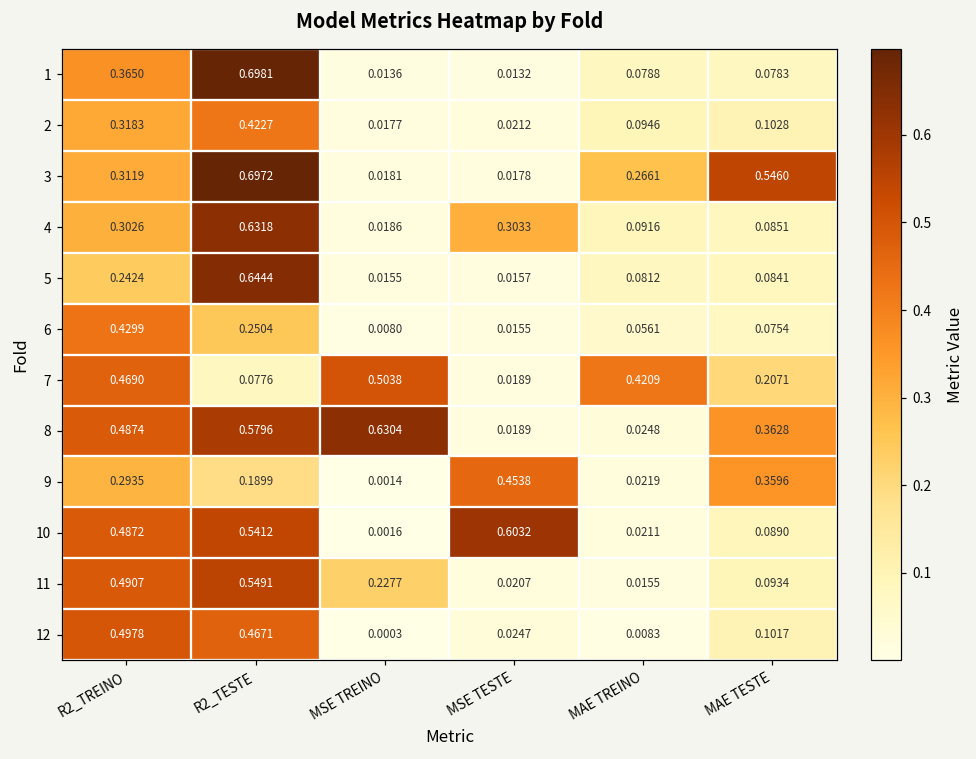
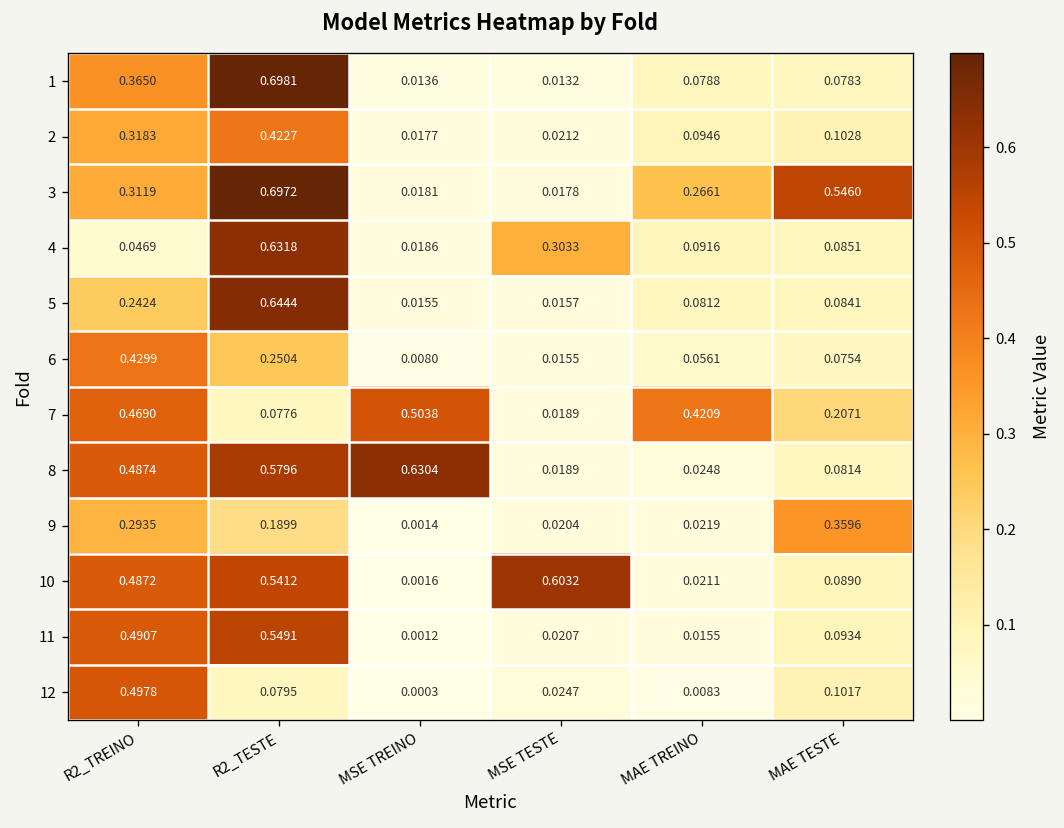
  {
    "1": {
      "R2_TREINO": 0.3650,
      "R2_TESTE": 0.6981,
      "MSE TREINO": 0.0136,
      "MSE TESTE": 0.0132,
      "MAE TREINO": 0.0788,
      "MAE TESTE": 0.0783
    },
    "2": {
      "R2_TREINO": 0.3183,
      "R2_TESTE": 0.4227,
      "MSE TREINO": 0.0177,
      "MSE TESTE": 0.0212,
      "MAE TREINO": 0.0946,
      "MAE TESTE": 0.1028
    },
    "3": {
      "R2_TREINO": 0.3119,
      "R2_TESTE": 0.6972,
      "MSE TREINO": 0.0181,
      "MSE TESTE": 0.0178,
      "MAE TREINO": 0.2661,
      "MAE TESTE": 0.5460
    },
    "4": {
-     "R2_TREINO": 0.3026,
+     "R2_TREINO": 0.0469,
      "R2_TESTE": 0.6318,
      "MSE TREINO": 0.0186,
      "MSE TESTE": 0.3033,
      "MAE TREINO": 0.0916,
      "MAE TESTE": 0.0851
    },
    "5": {
      "R2_TREINO": 0.2424,
      "R2_TESTE": 0.6444,
      "MSE TREINO": 0.0155,
      "MSE TESTE": 0.0157,
      "MAE TREINO": 0.0812,
      "MAE TESTE": 0.0841
    },
    "6": {
      "R2_TREINO": 0.4299,
      "R2_TESTE": 0.2504,
      "MSE TREINO": 0.0080,
      "MSE TESTE": 0.0155,
      "MAE TREINO": 0.0561,
      "MAE TESTE": 0.0754
    },
    "7": {
      "R2_TREINO": 0.4690,
      "R2_TESTE": 0.0776,
      "MSE TREINO": 0.5038,
      "MSE TESTE": 0.0189,
      "MAE TREINO": 0.4209,
      "MAE TESTE": 0.2071
    },
    "8": {
      "R2_TREINO": 0.4874,
      "R2_TESTE": 0.5796,
      "MSE TREINO": 0.6304,
      "MSE TESTE": 0.0189,
      "MAE TREINO": 0.0248,
-     "MAE TESTE": 0.3628
+     "MAE TESTE": 0.0814
    },
    "9": {
      "R2_TREINO": 0.2935,
      "R2_TESTE": 0.1899,
      "MSE TREINO": 0.0014,
-     "MSE TESTE": 0.4538,
+     "MSE TESTE": 0.0204,
      "MAE TREINO": 0.0219,
      "MAE TESTE": 0.3596
    },
    "10": {
      "R2_TREINO": 0.4872,
      "R2_TESTE": 0.5412,
      "MSE TREINO": 0.0016,
      "MSE TESTE": 0.6032,
      "MAE TREINO": 0.0211,
      "MAE TESTE": 0.0890
    },
    "11": {
      "R2_TREINO": 0.4907,
      "R2_TESTE": 0.5491,
-     "MSE TREINO": 0.2277,
+     "MSE TREINO": 0.0012,
      "MSE TESTE": 0.0207,
      "MAE TREINO": 0.0155,
      "MAE TESTE": 0.0934
    },
    "12": {
      "R2_TREINO": 0.4978,
-     "R2_TESTE": 0.4671,
+     "R2_TESTE": 0.0795,
      "MSE TREINO": 0.0003,
      "MSE TESTE": 0.0247,
      "MAE TREINO": 0.0083,
      "MAE TESTE": 0.1017
    }
  }
